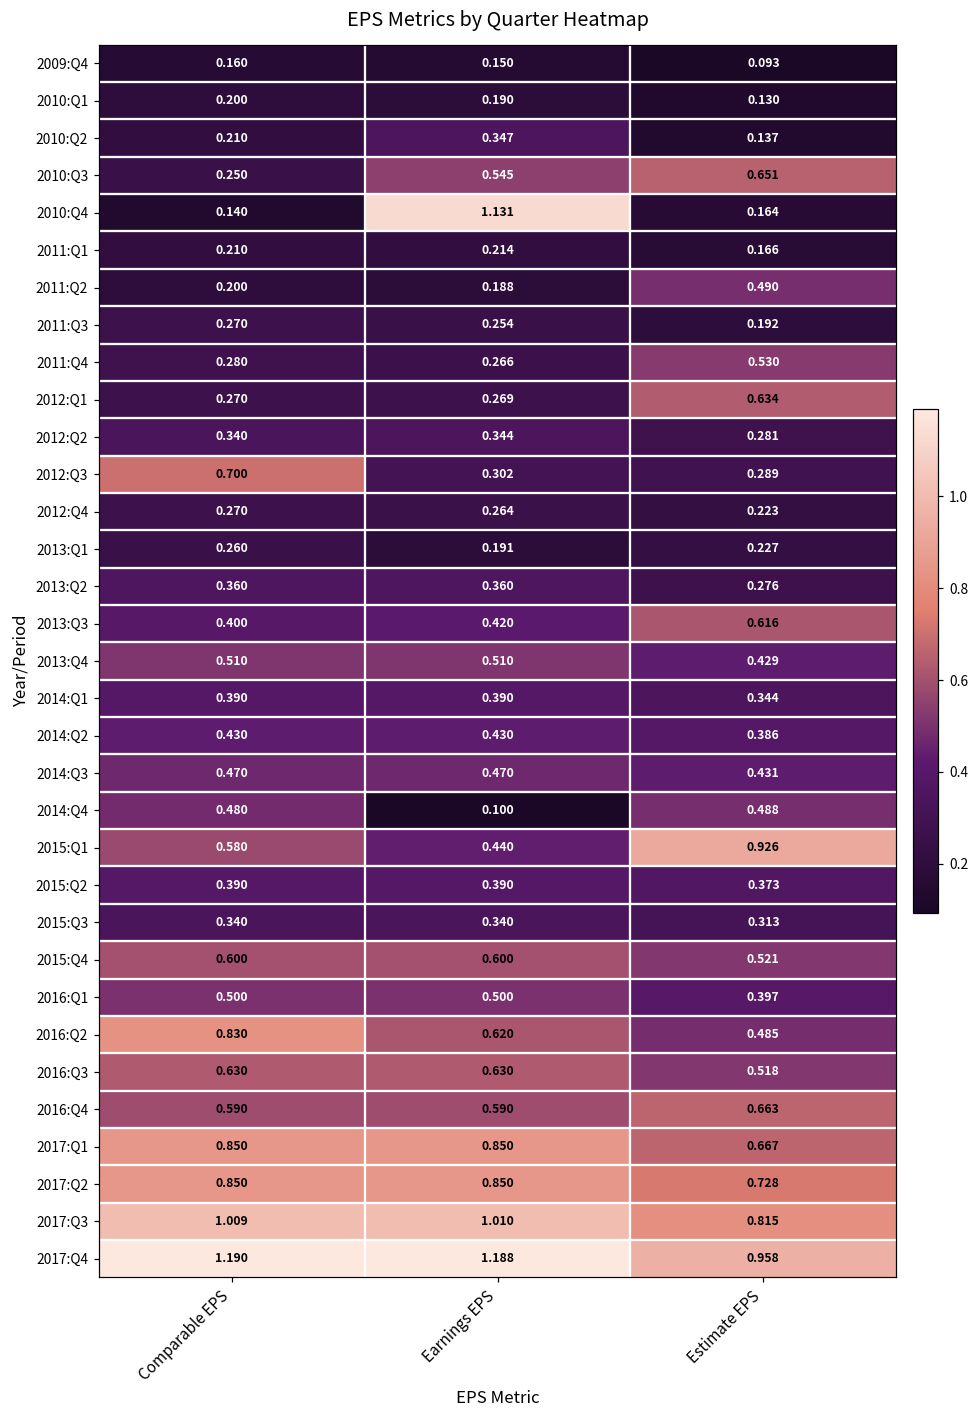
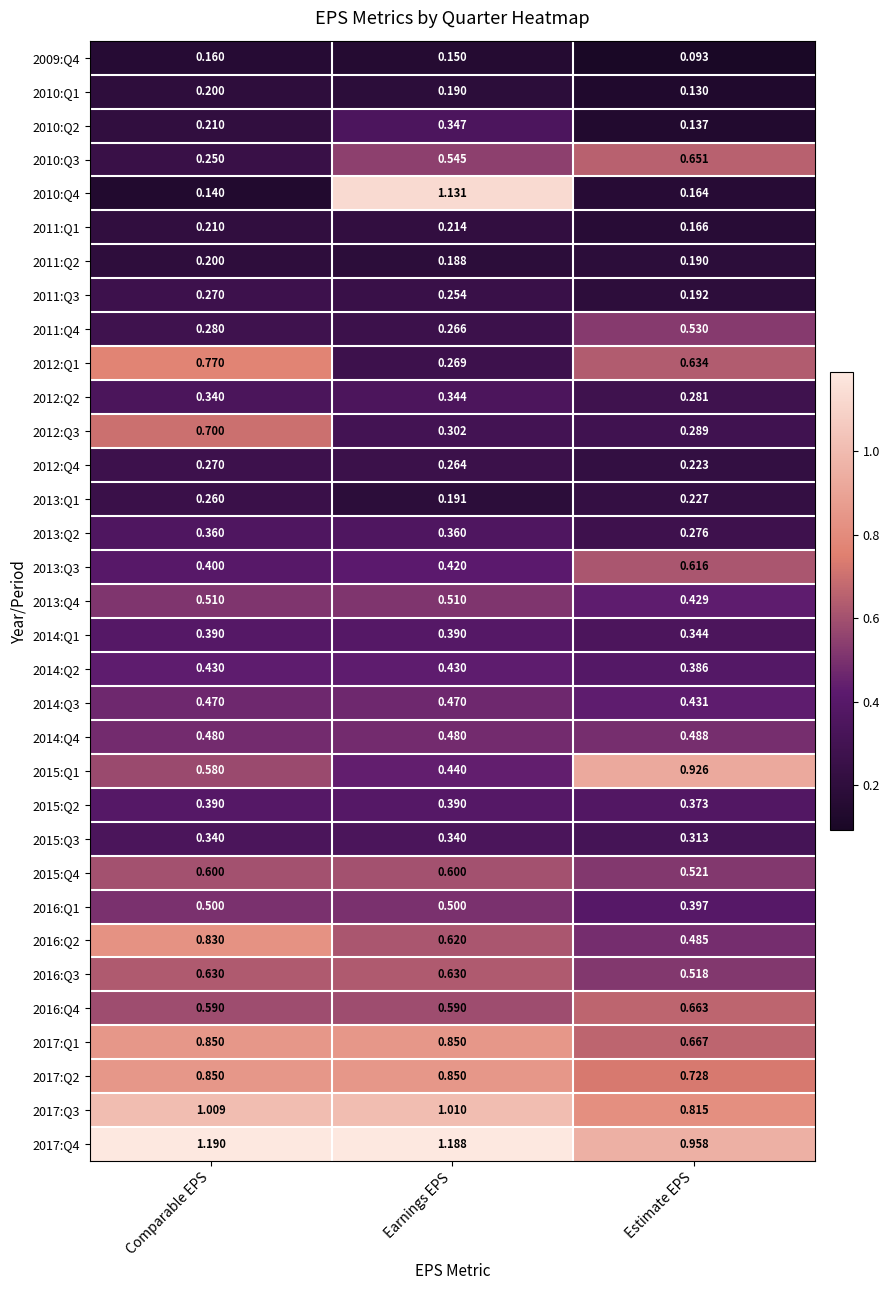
  {
    "2009:Q4": {
      "Comparable EPS": 0.160,
      "Earnings EPS": 0.150,
      "Estimate EPS": 0.093
    },
    "2010:Q1": {
      "Comparable EPS": 0.200,
      "Earnings EPS": 0.190,
      "Estimate EPS": 0.130
    },
    "2010:Q2": {
      "Comparable EPS": 0.210,
      "Earnings EPS": 0.347,
      "Estimate EPS": 0.137
    },
    "2010:Q3": {
      "Comparable EPS": 0.250,
      "Earnings EPS": 0.545,
      "Estimate EPS": 0.651
    },
    "2010:Q4": {
      "Comparable EPS": 0.140,
      "Earnings EPS": 1.131,
      "Estimate EPS": 0.164
    },
    "2011:Q1": {
      "Comparable EPS": 0.210,
      "Earnings EPS": 0.214,
      "Estimate EPS": 0.166
    },
    "2011:Q2": {
      "Comparable EPS": 0.200,
      "Earnings EPS": 0.188,
-     "Estimate EPS": 0.490
+     "Estimate EPS": 0.190
    },
    "2011:Q3": {
      "Comparable EPS": 0.270,
      "Earnings EPS": 0.254,
      "Estimate EPS": 0.192
    },
    "2011:Q4": {
      "Comparable EPS": 0.280,
      "Earnings EPS": 0.266,
      "Estimate EPS": 0.530
    },
    "2012:Q1": {
-     "Comparable EPS": 0.270,
+     "Comparable EPS": 0.770,
      "Earnings EPS": 0.269,
      "Estimate EPS": 0.634
    },
    "2012:Q2": {
      "Comparable EPS": 0.340,
      "Earnings EPS": 0.344,
      "Estimate EPS": 0.281
    },
    "2012:Q3": {
      "Comparable EPS": 0.700,
      "Earnings EPS": 0.302,
      "Estimate EPS": 0.289
    },
    "2012:Q4": {
      "Comparable EPS": 0.270,
      "Earnings EPS": 0.264,
      "Estimate EPS": 0.223
    },
    "2013:Q1": {
      "Comparable EPS": 0.260,
      "Earnings EPS": 0.191,
      "Estimate EPS": 0.227
    },
    "2013:Q2": {
      "Comparable EPS": 0.360,
      "Earnings EPS": 0.360,
      "Estimate EPS": 0.276
    },
    "2013:Q3": {
      "Comparable EPS": 0.400,
      "Earnings EPS": 0.420,
      "Estimate EPS": 0.616
    },
    "2013:Q4": {
      "Comparable EPS": 0.510,
      "Earnings EPS": 0.510,
      "Estimate EPS": 0.429
    },
    "2014:Q1": {
      "Comparable EPS": 0.390,
      "Earnings EPS": 0.390,
      "Estimate EPS": 0.344
    },
    "2014:Q2": {
      "Comparable EPS": 0.430,
      "Earnings EPS": 0.430,
      "Estimate EPS": 0.386
    },
    "2014:Q3": {
      "Comparable EPS": 0.470,
      "Earnings EPS": 0.470,
      "Estimate EPS": 0.431
    },
    "2014:Q4": {
      "Comparable EPS": 0.480,
-     "Earnings EPS": 0.100,
+     "Earnings EPS": 0.480,
      "Estimate EPS": 0.488
    },
    "2015:Q1": {
      "Comparable EPS": 0.580,
      "Earnings EPS": 0.440,
      "Estimate EPS": 0.926
    },
    "2015:Q2": {
      "Comparable EPS": 0.390,
      "Earnings EPS": 0.390,
      "Estimate EPS": 0.373
    },
    "2015:Q3": {
      "Comparable EPS": 0.340,
      "Earnings EPS": 0.340,
      "Estimate EPS": 0.313
    },
    "2015:Q4": {
      "Comparable EPS": 0.600,
      "Earnings EPS": 0.600,
      "Estimate EPS": 0.521
    },
    "2016:Q1": {
      "Comparable EPS": 0.500,
      "Earnings EPS": 0.500,
      "Estimate EPS": 0.397
    },
    "2016:Q2": {
      "Comparable EPS": 0.830,
      "Earnings EPS": 0.620,
      "Estimate EPS": 0.485
    },
    "2016:Q3": {
      "Comparable EPS": 0.630,
      "Earnings EPS": 0.630,
      "Estimate EPS": 0.518
    },
    "2016:Q4": {
      "Comparable EPS": 0.590,
      "Earnings EPS": 0.590,
      "Estimate EPS": 0.663
    },
    "2017:Q1": {
      "Comparable EPS": 0.850,
      "Earnings EPS": 0.850,
      "Estimate EPS": 0.667
    },
    "2017:Q2": {
      "Comparable EPS": 0.850,
      "Earnings EPS": 0.850,
      "Estimate EPS": 0.728
    },
    "2017:Q3": {
      "Comparable EPS": 1.009,
      "Earnings EPS": 1.010,
      "Estimate EPS": 0.815
    },
    "2017:Q4": {
      "Comparable EPS": 1.190,
      "Earnings EPS": 1.188,
      "Estimate EPS": 0.958
    }
  }
